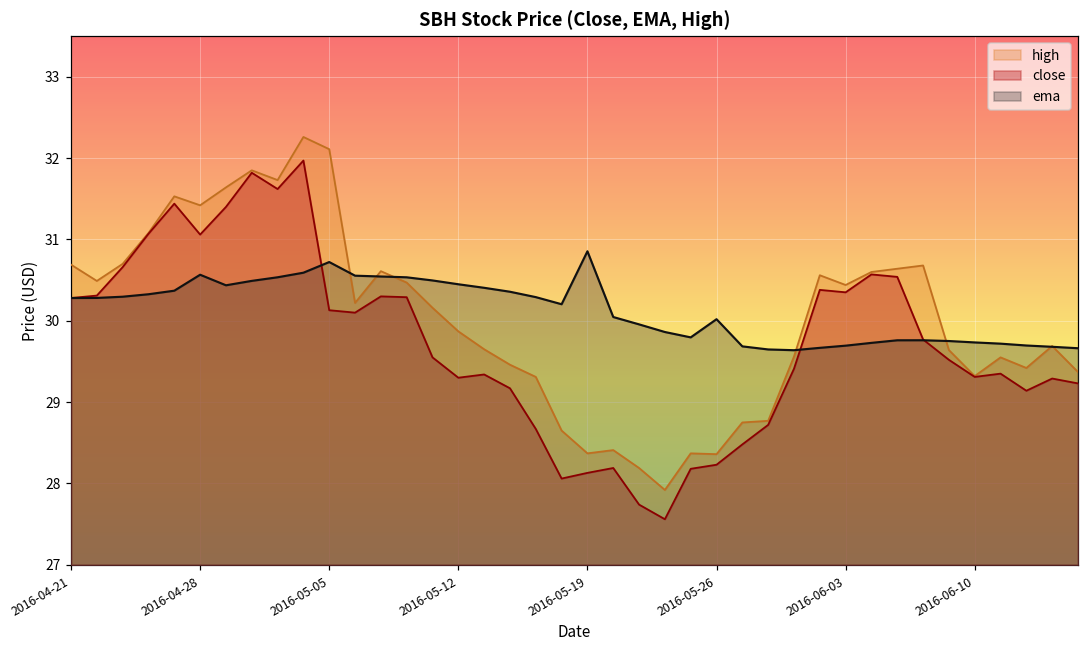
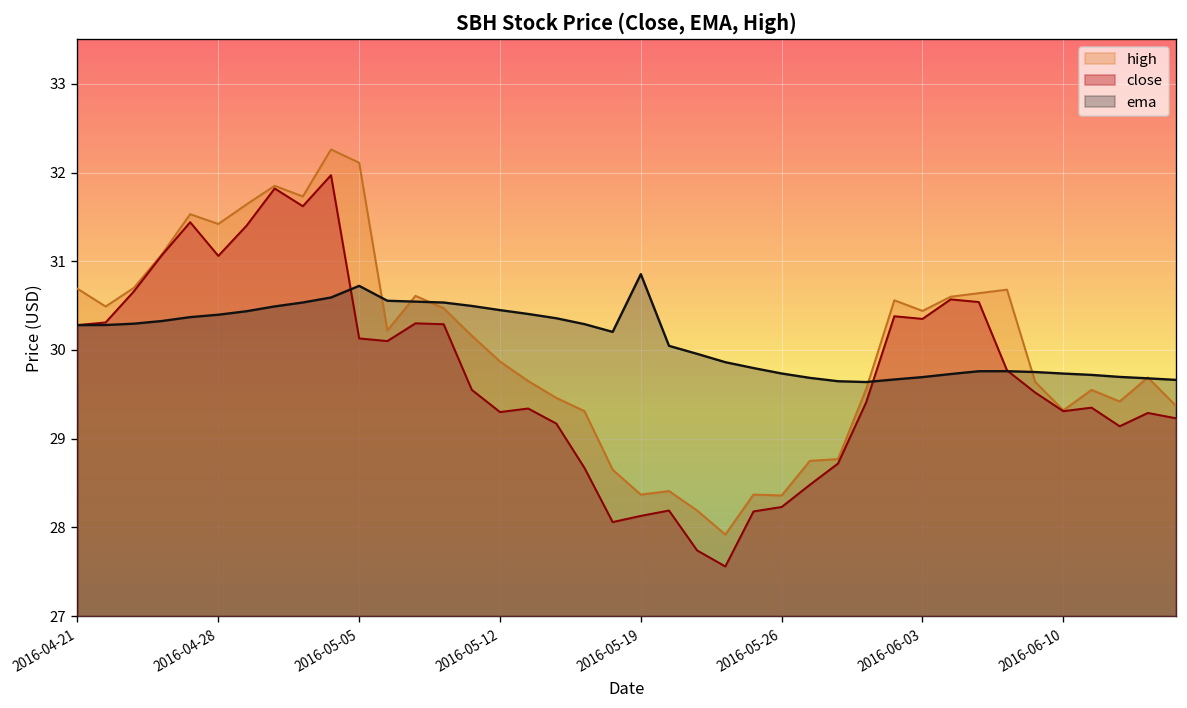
  {
    "ema": {
-     "2016-04-28": 30.6,
+     "2016-04-28": 30.4,
      "2016-05-05": 30.7,
      "2016-05-12": 30.4,
      "2016-05-19": 30.9,
-     "2016-05-26": 30.0,
+     "2016-05-26": 29.7,
      "2016-06-03": 29.7,
      "2016-06-10": 29.7
    }
  }
